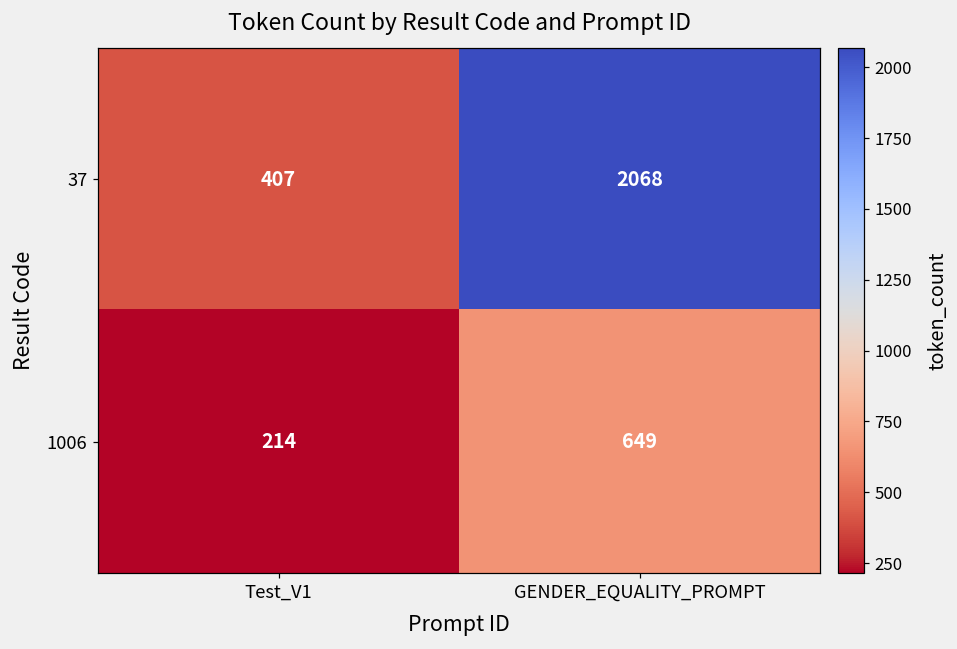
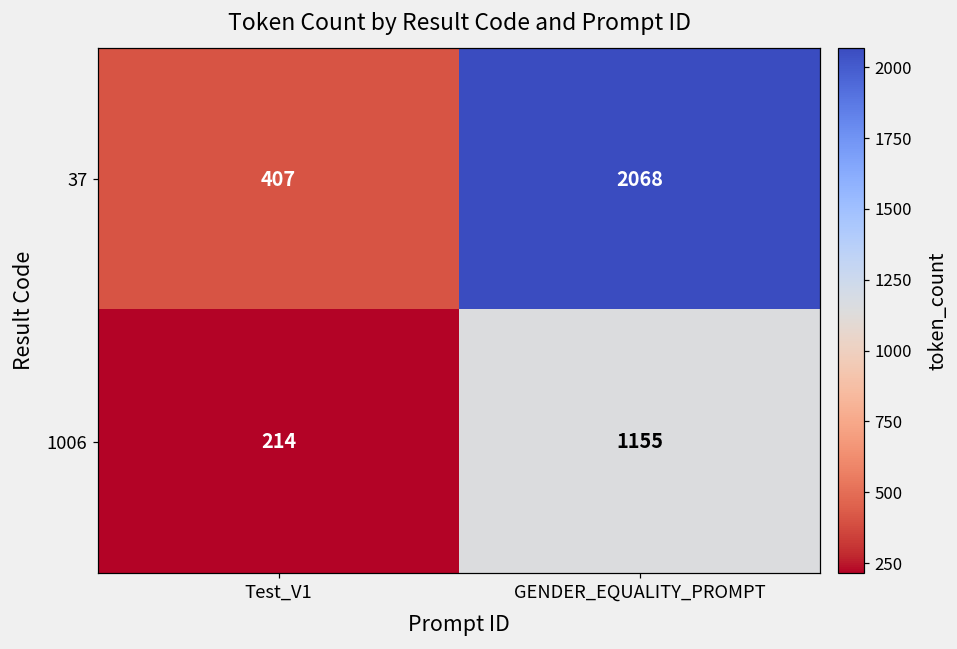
  {
    "37": {
      "Test_V1": 407,
      "GENDER_EQUALITY_PROMPT": 2068
    },
    "1006": {
      "Test_V1": 214,
-     "GENDER_EQUALITY_PROMPT": 649
+     "GENDER_EQUALITY_PROMPT": 1155
    }
  }
